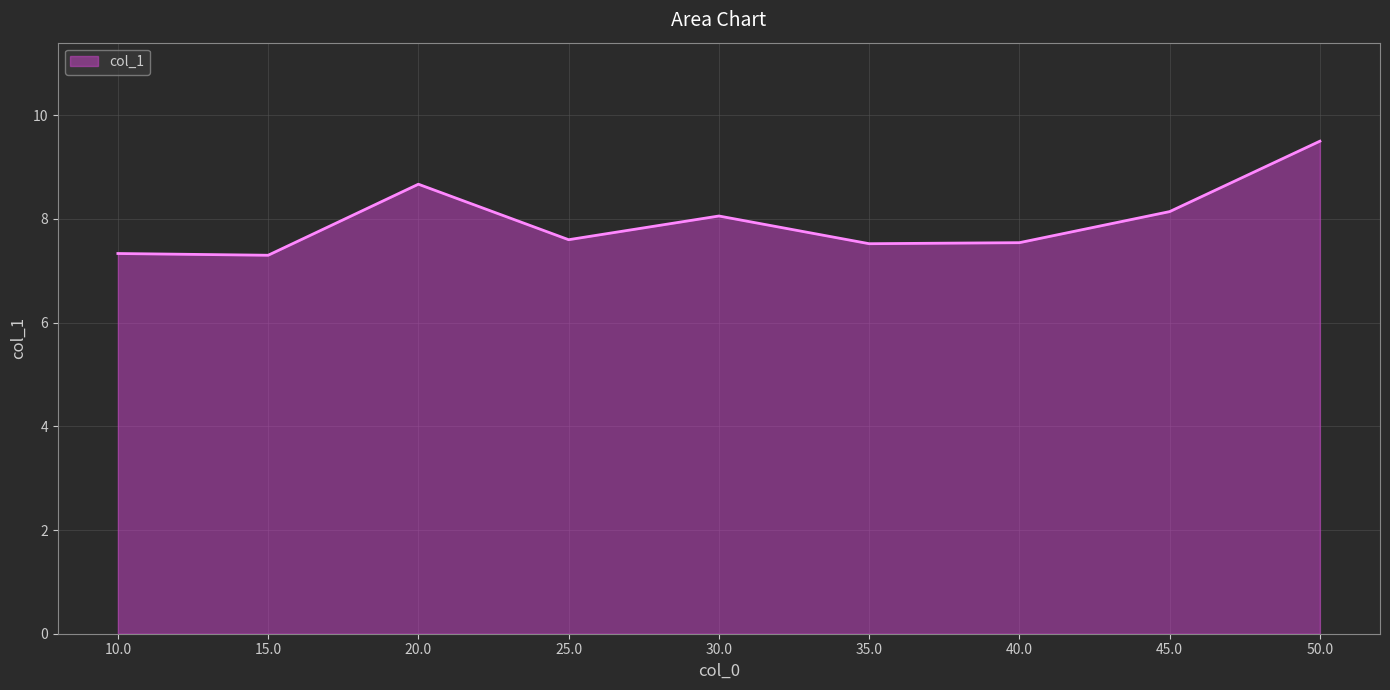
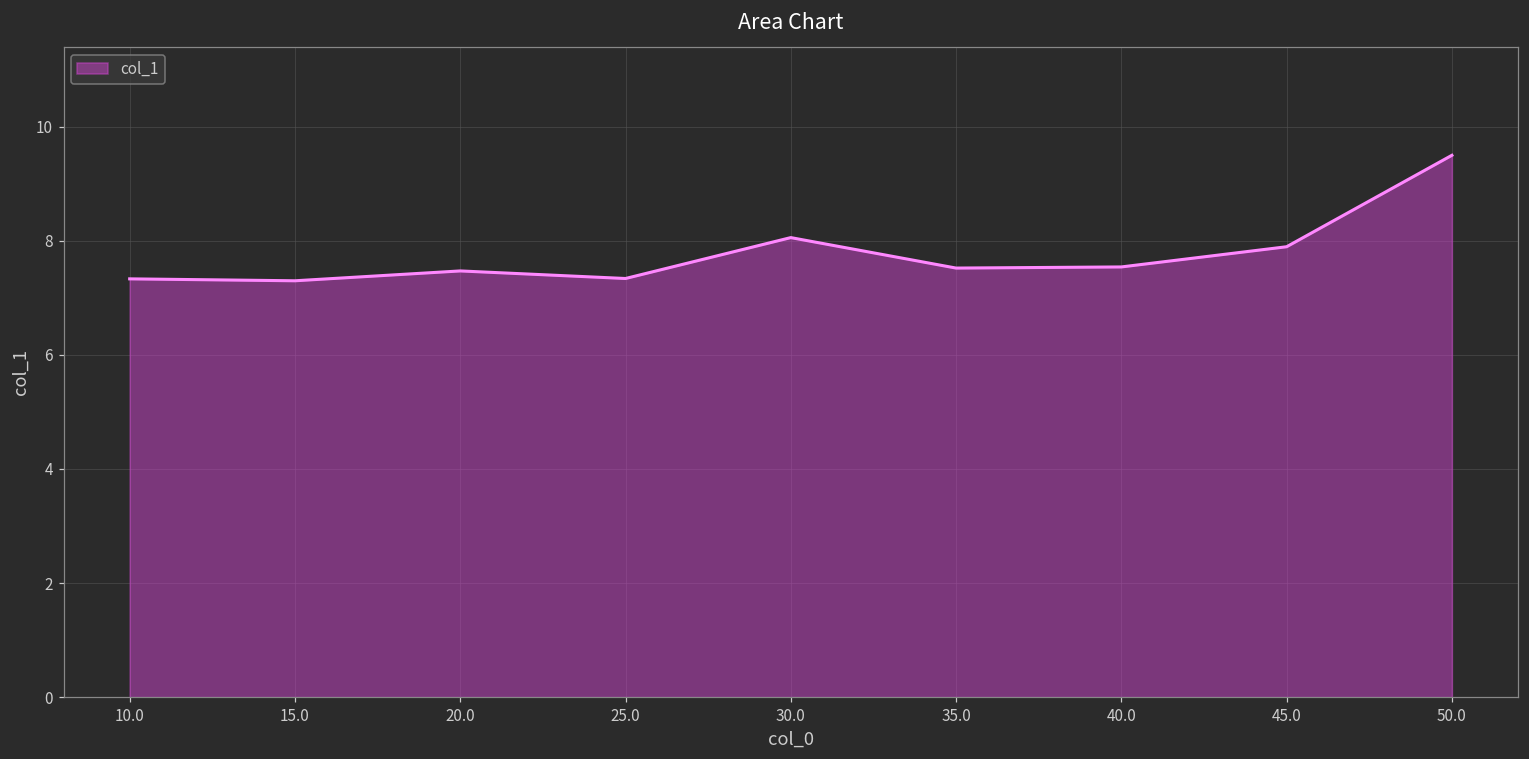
  {
    "10.0": 7.3,
    "15.0": 7.3,
-   "20.0": 8.7,
-   "25.0": 7.6,
+   "20.0": 7.5,
+   "25.0": 7.3,
    "30.0": 8.1,
    "35.0": 7.5,
    "40.0": 7.5,
-   "45.0": 8.1,
+   "45.0": 7.9,
    "50.0": 9.5
  }
